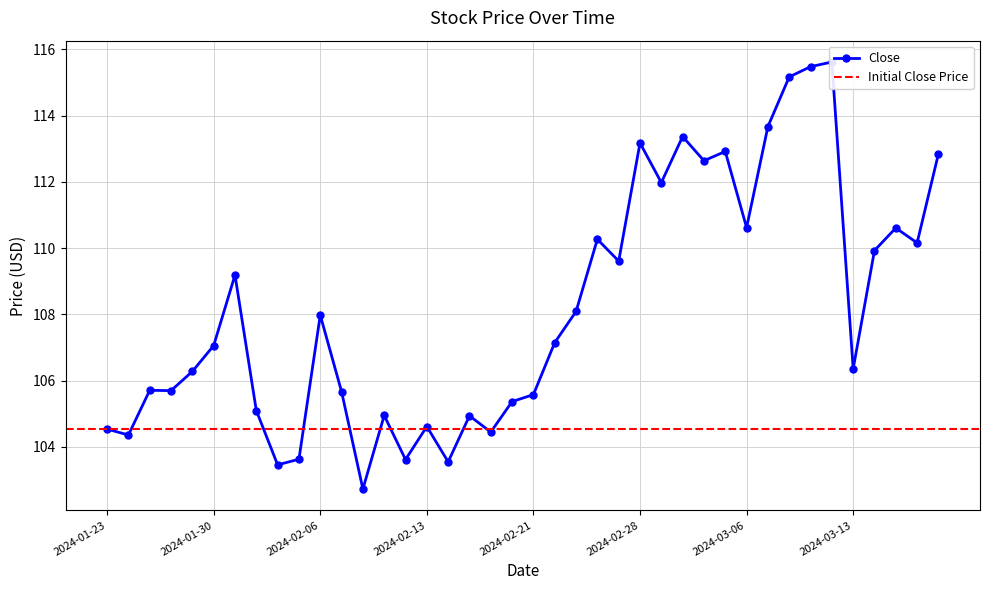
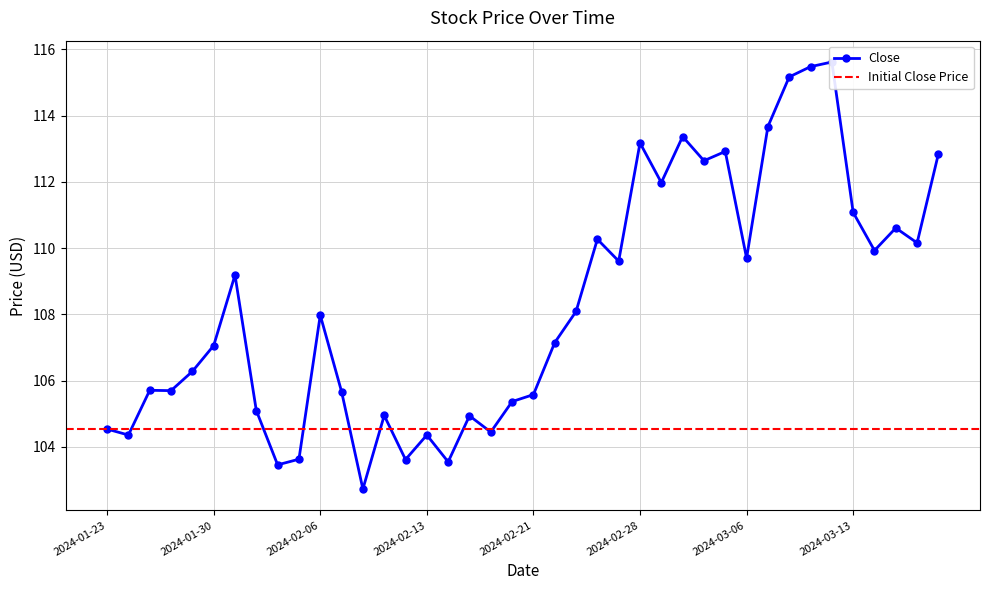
  {
    "2024-01-23": 104.5,
    "2024-01-30": 107.1,
    "2024-02-06": 108.0,
-   "2024-02-13": 104.6,
+   "2024-02-13": 104.4,
    "2024-02-21": 105.6,
    "2024-02-28": 113.2,
-   "2024-03-06": 110.6,
-   "2024-03-13": 106.4
+   "2024-03-06": 109.7,
+   "2024-03-13": 111.1
  }
